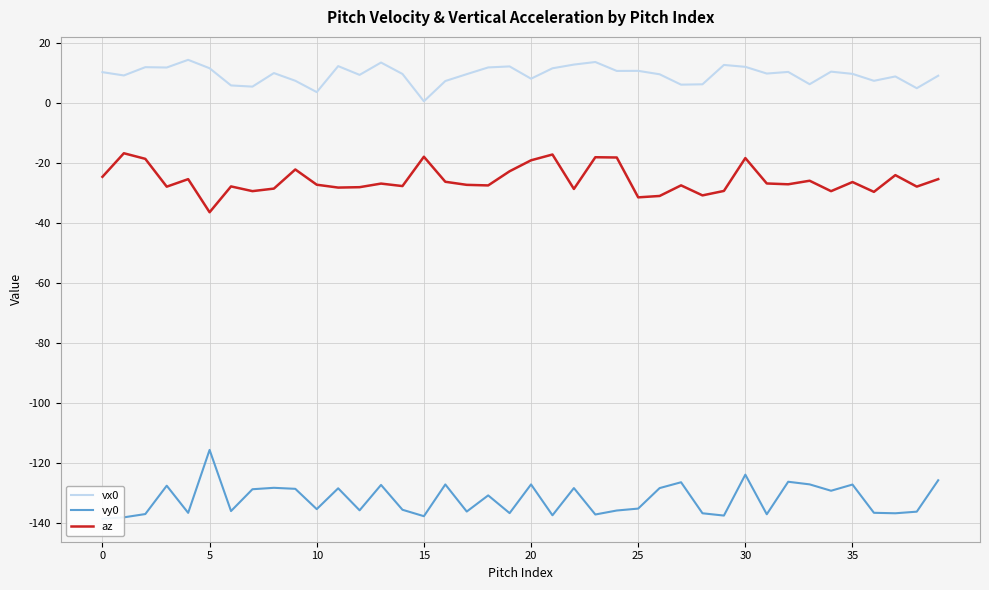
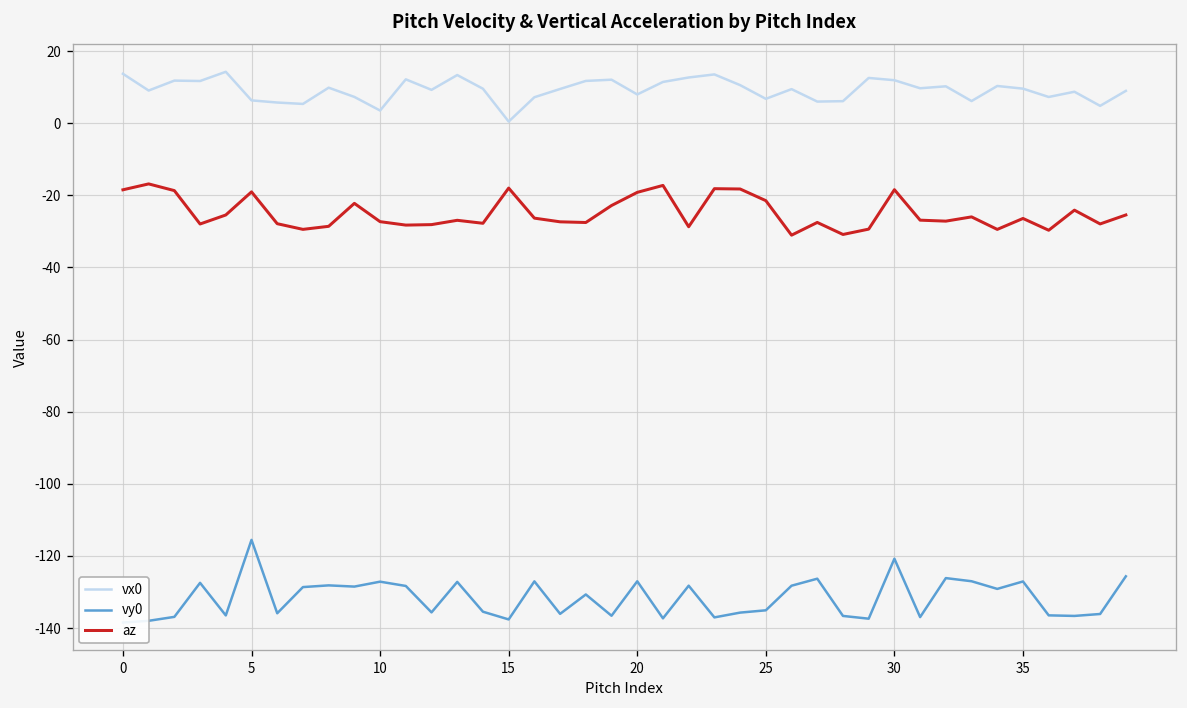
  {
    "vx0": {
-     "0": 10,
-     "5": 11,
+     "0": 14,
+     "5": 6,
      "10": 4,
      "15": 0,
      "20": 8,
-     "25": 11,
+     "25": 7,
      "30": 12,
      "35": 10
    },
    "vy0": {
      "5": -116,
-     "10": -135,
+     "10": -127,
      "15": -138,
      "20": -127,
      "25": -135,
-     "30": -124,
+     "30": -121,
      "35": -127
    },
    "az": {
-     "0": -25,
-     "5": -36,
+     "0": -18,
+     "5": -19,
      "10": -27,
      "15": -18,
      "20": -19,
-     "25": -32,
+     "25": -21,
      "30": -18,
      "35": -26
    }
  }
